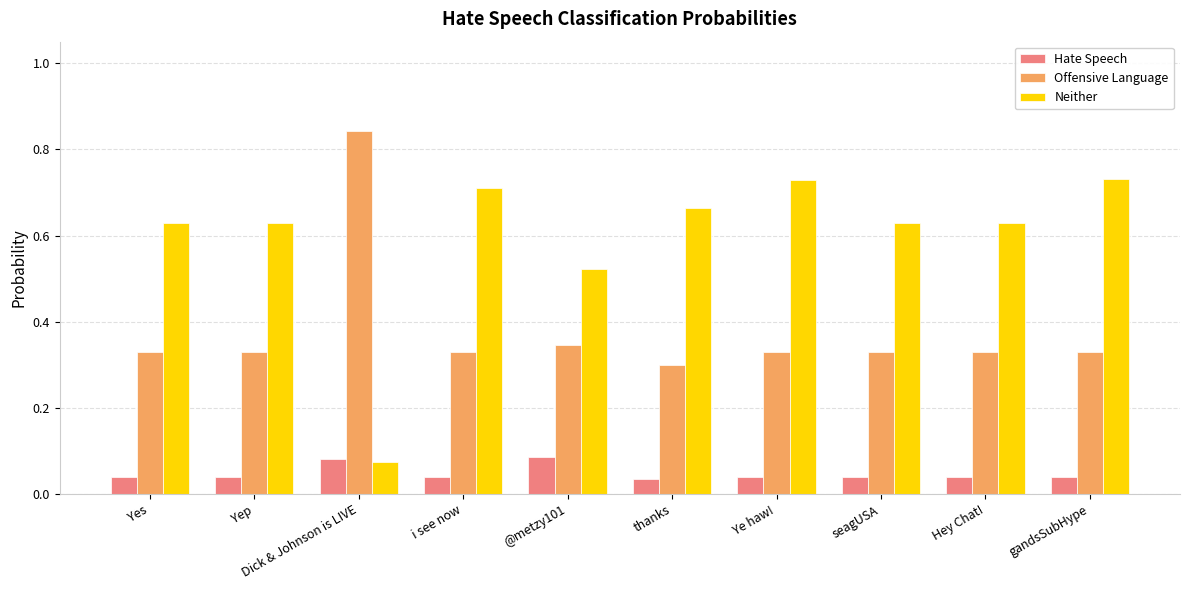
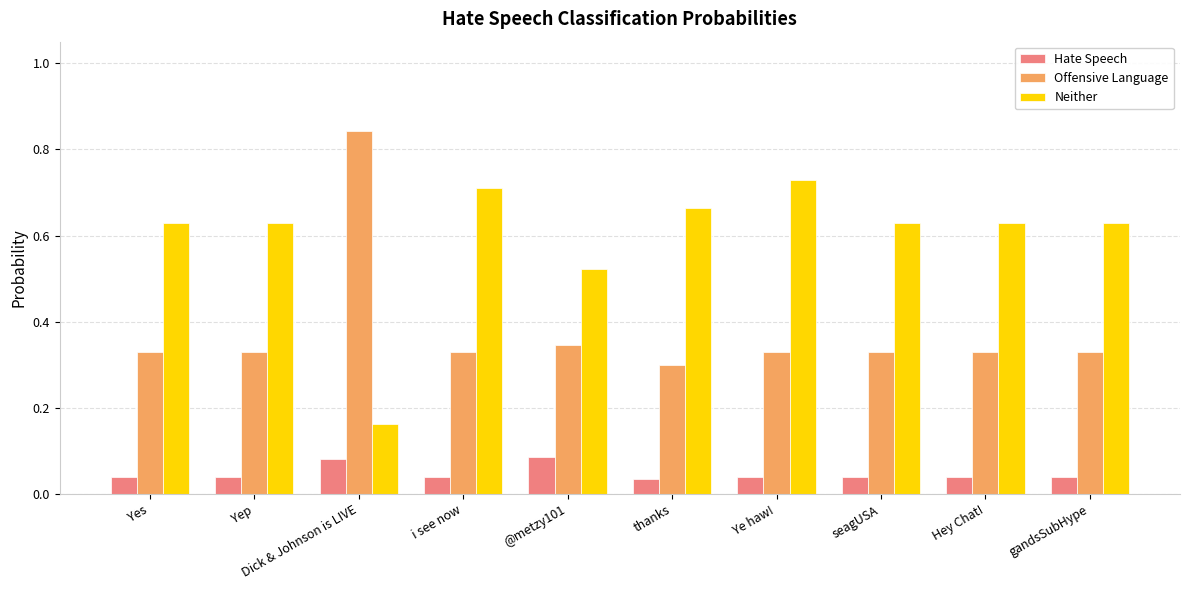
  {
    "Neither": {
      "Yes": 0.63,
      "Yep": 0.63,
-     "Dick & Johnson is LIVE": 0.08,
+     "Dick & Johnson is LIVE": 0.16,
      "i see now": 0.71,
      "@metzy101": 0.52,
      "thanks": 0.66,
      "Ye haw!": 0.73,
      "seagUSA": 0.63,
      "Hey Chat!": 0.63,
-     "gandsSubHype": 0.73
+     "gandsSubHype": 0.63
    }
  }
